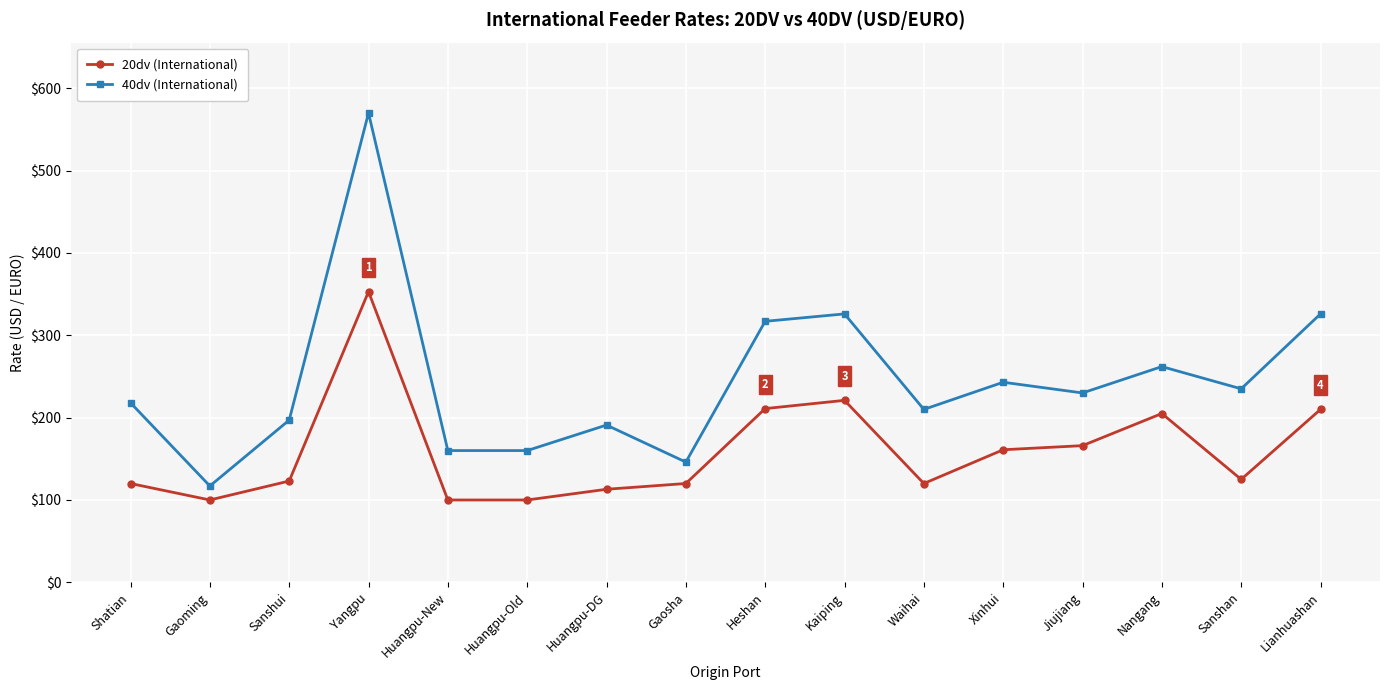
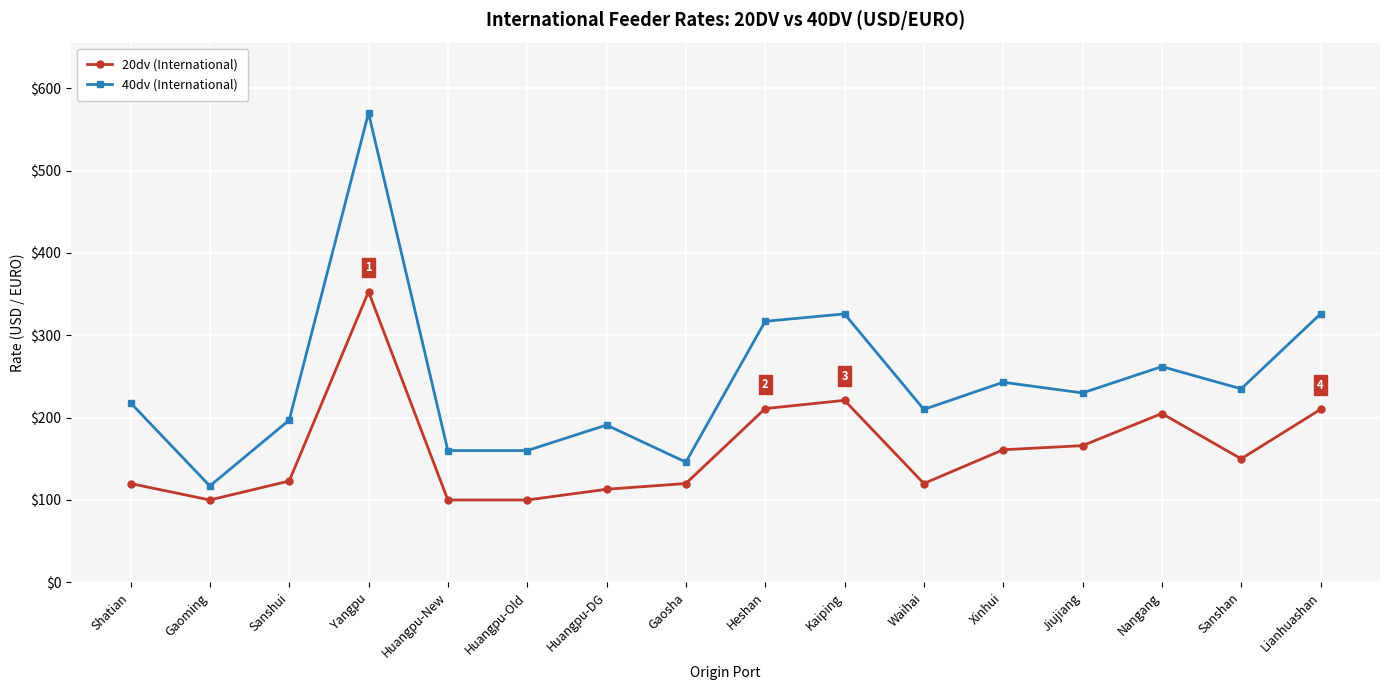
  {
    "20dv (International)": {
      "Shatian": "$120",
      "Gaoming": "$100",
      "Sanshui": "$120",
      "Huangpu-New": "$100",
      "Huangpu-Old": "$100",
      "Huangpu-DG": "$110",
      "Gaosha": "$120",
      "Waihai": "$120",
      "Xinhui": "$160",
      "Jiujiang": "$170",
      "Nangang": "$210",
-     "Sanshan": "$130"
+     "Sanshan": "$150"
    },
    "40dv (International)": {
      "Shatian": "$220",
      "Gaoming": "$120",
      "Sanshui": "$200",
      "Yangpu": "$570",
      "Huangpu-New": "$160",
      "Huangpu-Old": "$160",
      "Huangpu-DG": "$190",
      "Gaosha": "$150",
      "Heshan": "$320",
      "Kaiping": "$330",
      "Waihai": "$210",
      "Xinhui": "$240",
      "Jiujiang": "$230",
      "Nangang": "$260",
      "Sanshan": "$240",
      "Lianhuashan": "$330"
    }
  }
